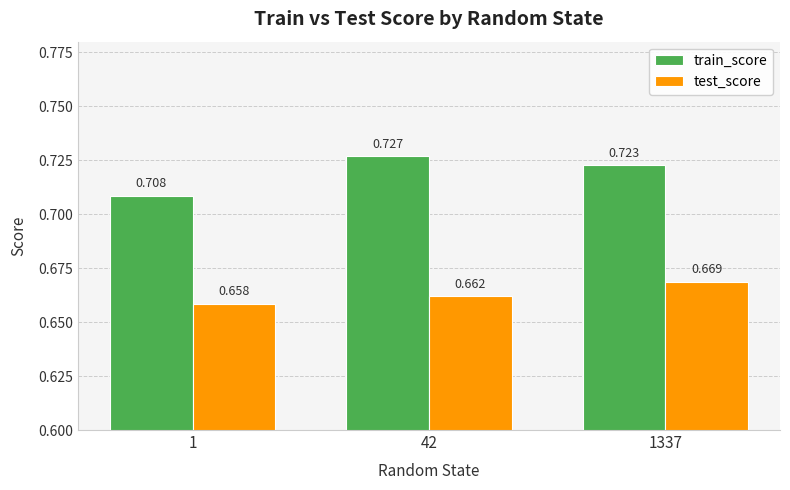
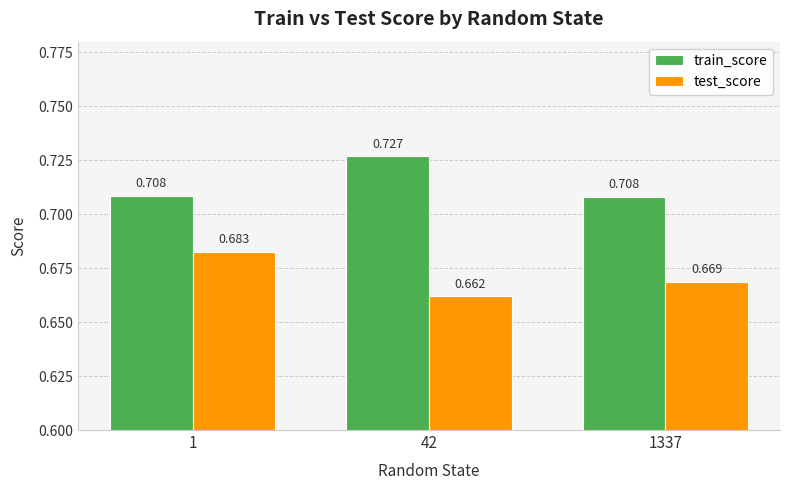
  {
    "train_score": {
      "1": 0.708,
      "42": 0.727,
-     "1337": 0.723
+     "1337": 0.708
    },
    "test_score": {
-     "1": 0.658,
+     "1": 0.683,
      "42": 0.662,
      "1337": 0.669
    }
  }
